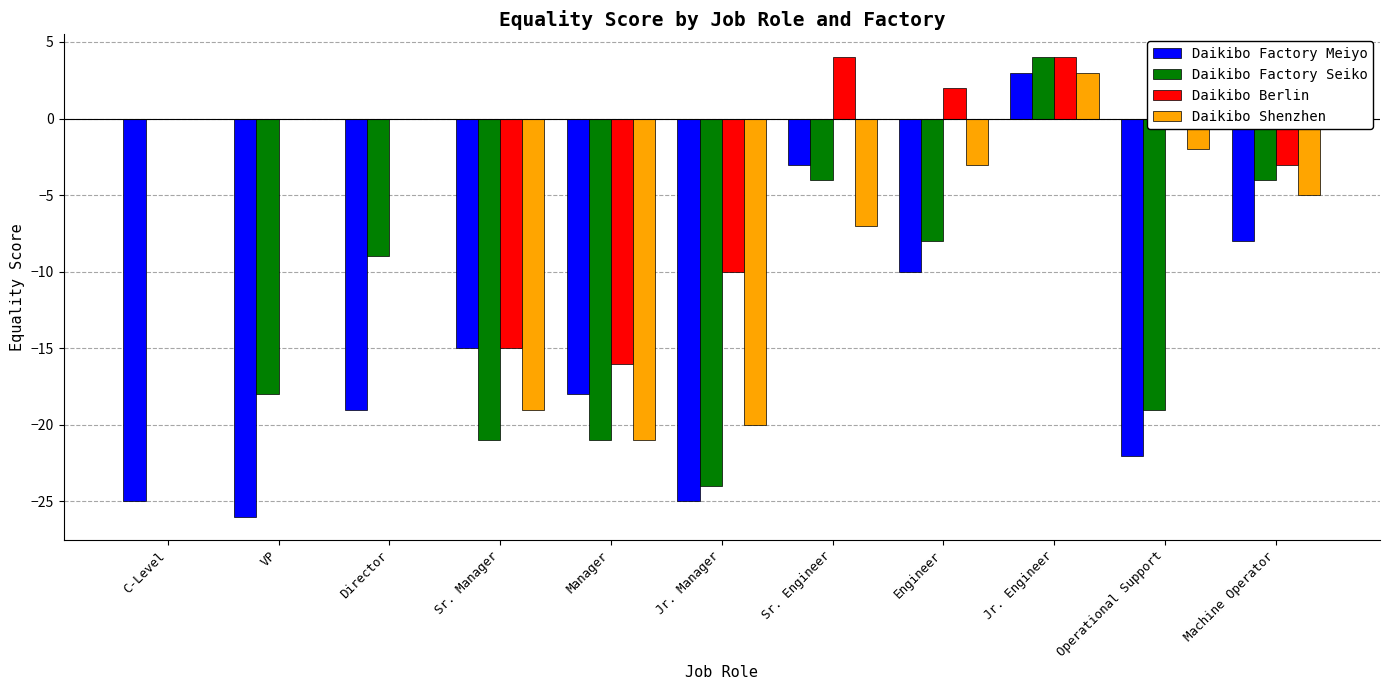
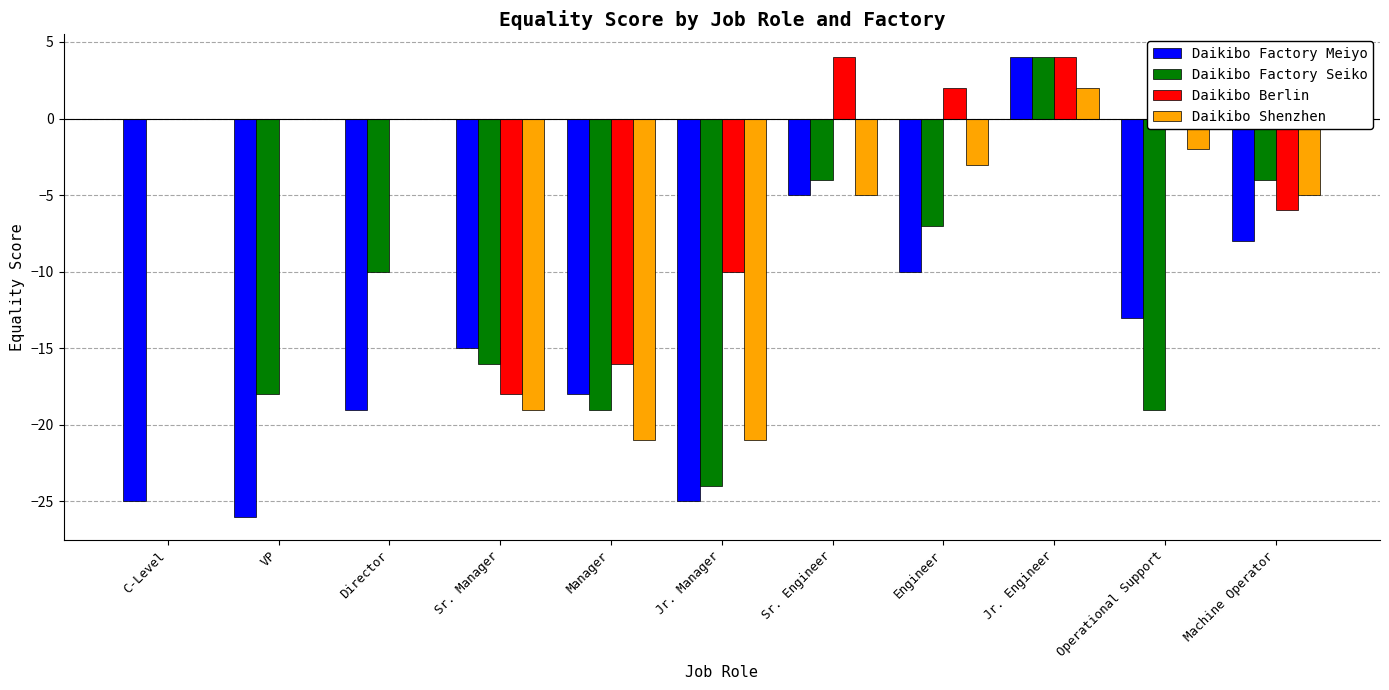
  {
    "Daikibo Factory Meiyo": {
      "C-Level": -25,
      "VP": -26,
      "Director": -19,
      "Sr. Manager": -15,
      "Manager": -18,
      "Jr. Manager": -25,
-     "Sr. Engineer": -3,
+     "Sr. Engineer": -5,
      "Engineer": -10,
-     "Jr. Engineer": 3,
-     "Operational Support": -22,
+     "Jr. Engineer": 4,
+     "Operational Support": -13,
      "Machine Operator": -8
    },
    "Daikibo Factory Seiko": {
      "C-Level": 0,
      "VP": -18,
-     "Director": -9,
-     "Sr. Manager": -21,
-     "Manager": -21,
+     "Director": -10,
+     "Sr. Manager": -16,
+     "Manager": -19,
      "Jr. Manager": -24,
      "Sr. Engineer": -4,
-     "Engineer": -8,
+     "Engineer": -7,
      "Jr. Engineer": 4,
      "Operational Support": -19,
      "Machine Operator": -4
    },
    "Daikibo Berlin": {
      "C-Level": 0,
      "VP": 0,
      "Director": 0,
-     "Sr. Manager": -15,
+     "Sr. Manager": -18,
      "Manager": -16,
      "Jr. Manager": -10,
      "Sr. Engineer": 4,
      "Engineer": 2,
      "Jr. Engineer": 4,
-     "Machine Operator": -3
+     "Machine Operator": -6
    },
    "Daikibo Shenzhen": {
      "C-Level": 0,
      "VP": 0,
      "Director": 0,
      "Sr. Manager": -19,
      "Manager": -21,
-     "Jr. Manager": -20,
-     "Sr. Engineer": -7,
+     "Jr. Manager": -21,
+     "Sr. Engineer": -5,
      "Engineer": -3,
-     "Jr. Engineer": 3,
+     "Jr. Engineer": 2,
      "Operational Support": -2,
      "Machine Operator": -5
    }
  }
